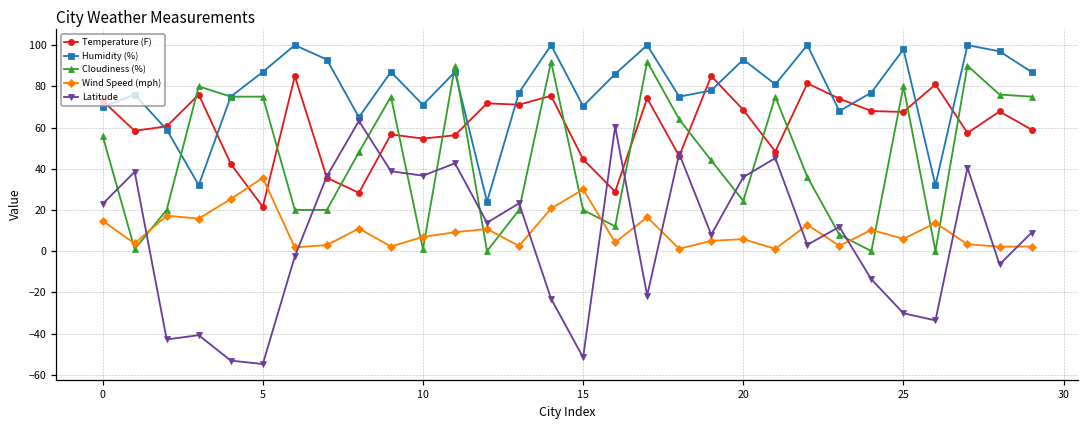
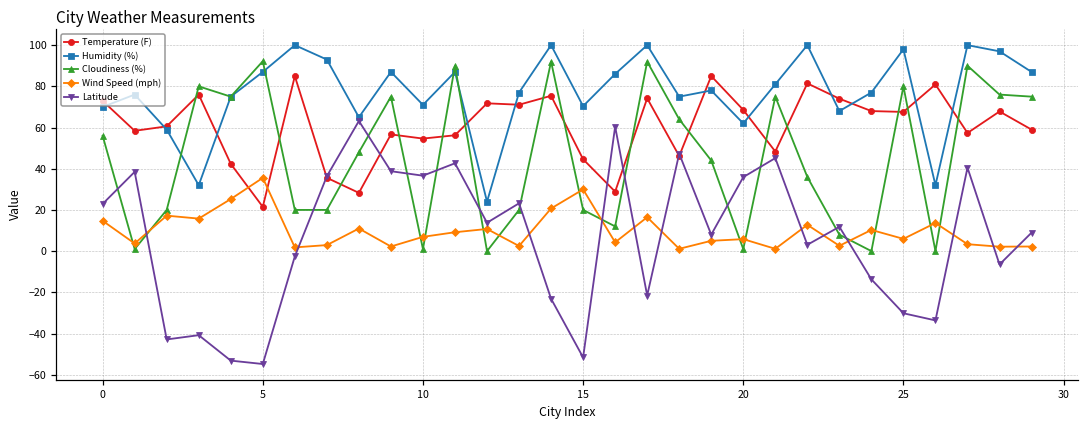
  {
    "Temperature (F)": {
      "5": 22,
      "10": 55,
      "15": 45,
      "20": 69,
      "25": 68
    },
    "Humidity (%)": {
      "5": 87,
      "10": 71,
      "15": 70,
-     "20": 93,
+     "20": 62,
      "25": 98
    },
    "Cloudiness (%)": {
      "0": 56,
-     "5": 75,
+     "5": 92,
      "10": 1,
      "15": 20,
-     "20": 24,
+     "20": 1,
      "25": 80
    },
    "Wind Speed (mph)": {
      "0": 15,
      "5": 36,
      "10": 7,
      "15": 30,
      "20": 6,
      "25": 6
    },
    "Latitude": {
      "0": 23,
      "5": -55,
      "10": 37,
      "15": -52,
      "20": 36,
      "25": -30
    }
  }
